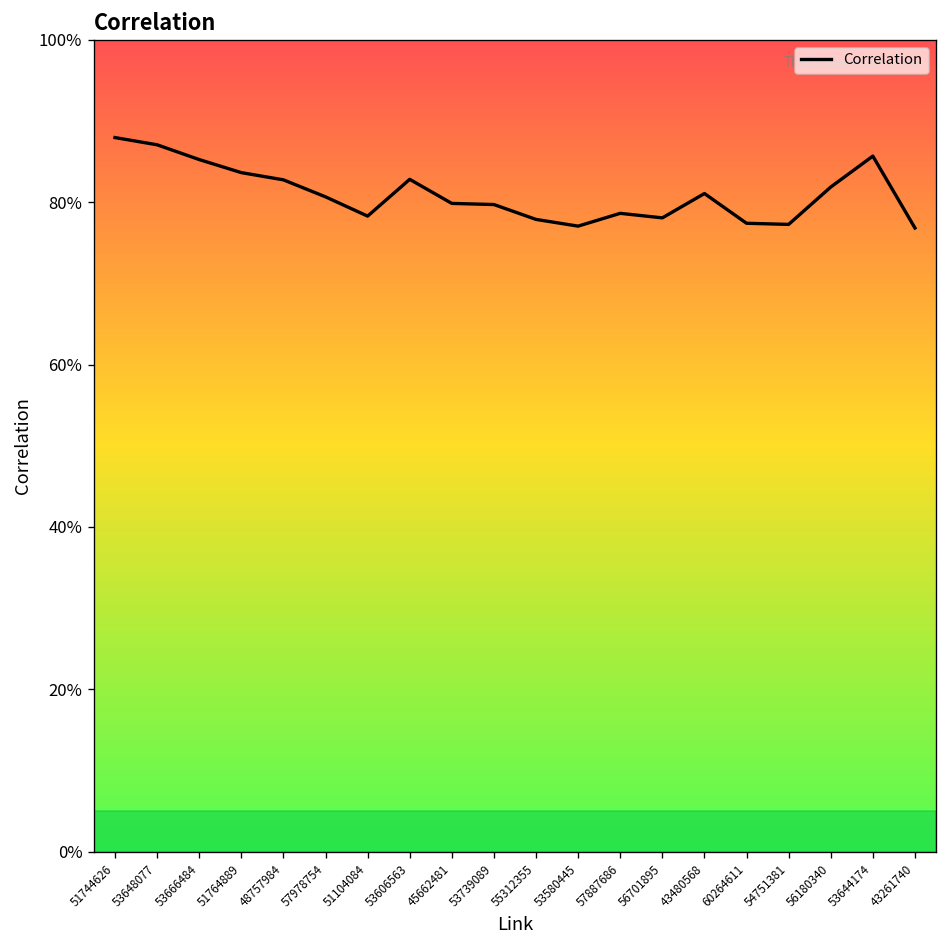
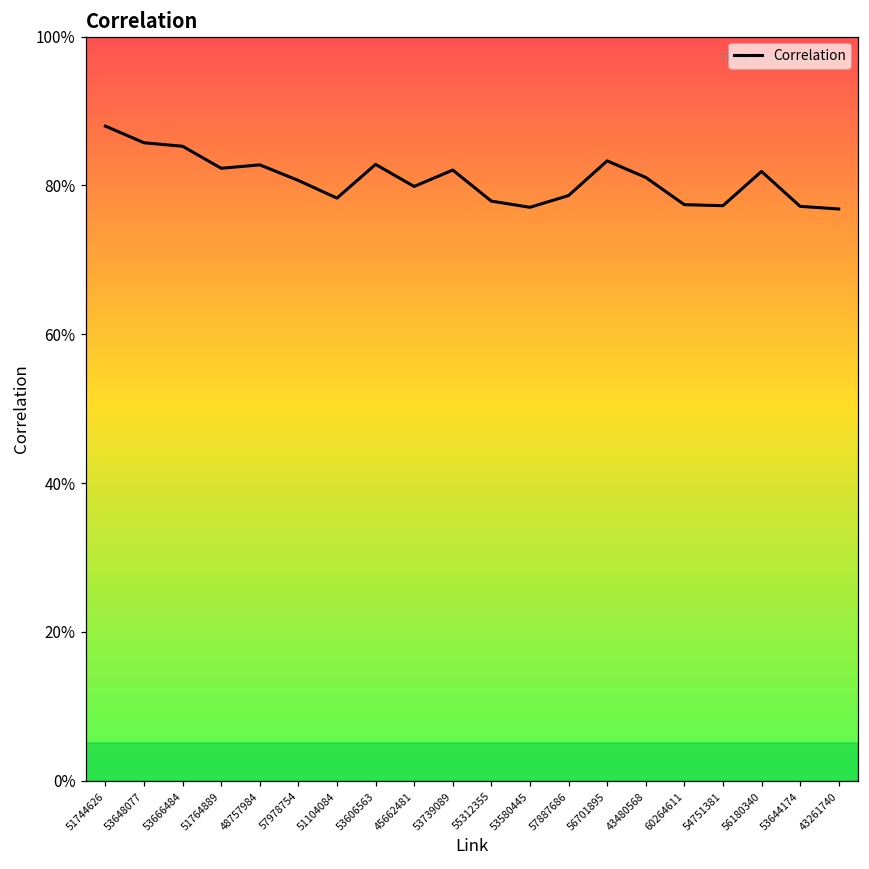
  {
    "51744626": "88%",
-   "53648077": "87%",
+   "53648077": "86%",
    "53666484": "85%",
-   "51764889": "84%",
+   "51764889": "82%",
    "48757984": "83%",
    "57978754": "81%",
    "51104084": "78%",
    "53606563": "83%",
    "45662481": "80%",
-   "53739089": "80%",
+   "53739089": "82%",
    "55312355": "78%",
    "53580445": "77%",
    "57887686": "79%",
-   "56701895": "78%",
+   "56701895": "83%",
    "43480568": "81%",
    "60264611": "77%",
    "54751381": "77%",
    "56180340": "82%",
-   "53644174": "86%",
+   "53644174": "77%",
    "43261740": "77%"
  }
